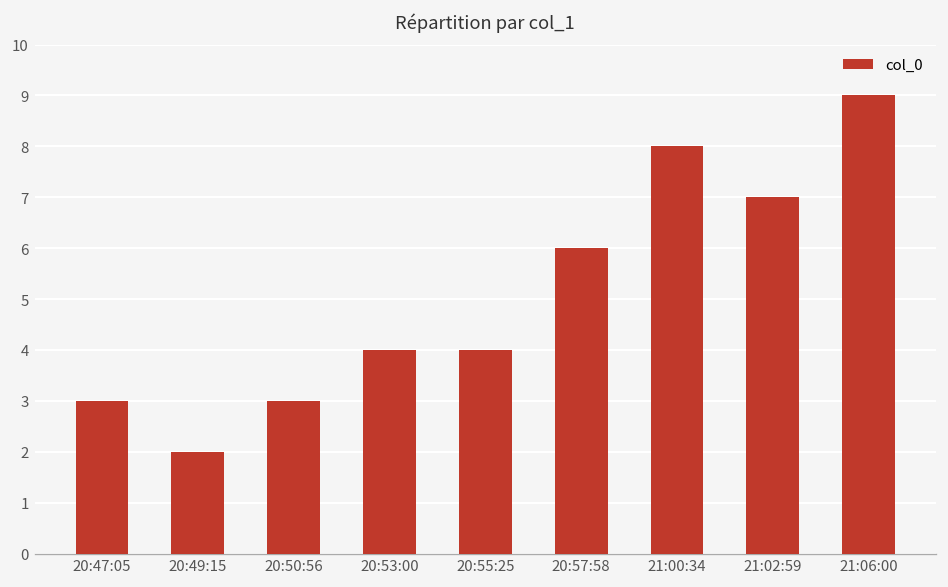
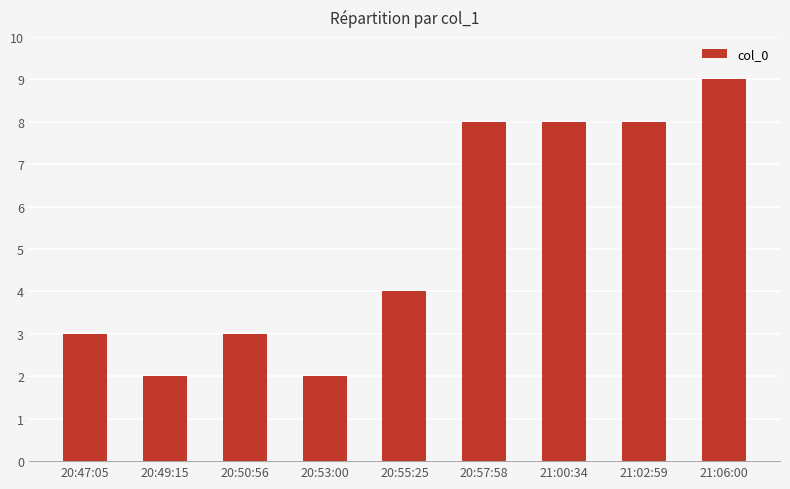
  {
    "20:47:05": 3,
    "20:49:15": 2,
    "20:50:56": 3,
-   "20:53:00": 4,
+   "20:53:00": 2,
    "20:55:25": 4,
-   "20:57:58": 6,
+   "20:57:58": 8,
    "21:00:34": 8,
-   "21:02:59": 7,
+   "21:02:59": 8,
    "21:06:00": 9
  }
